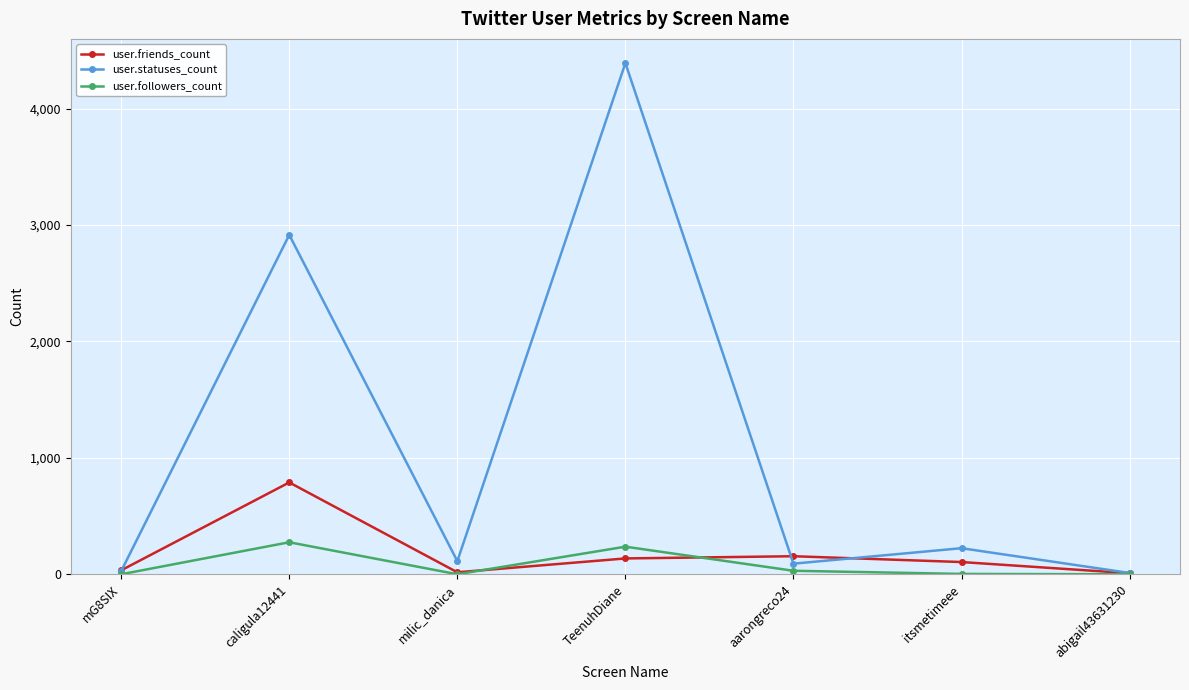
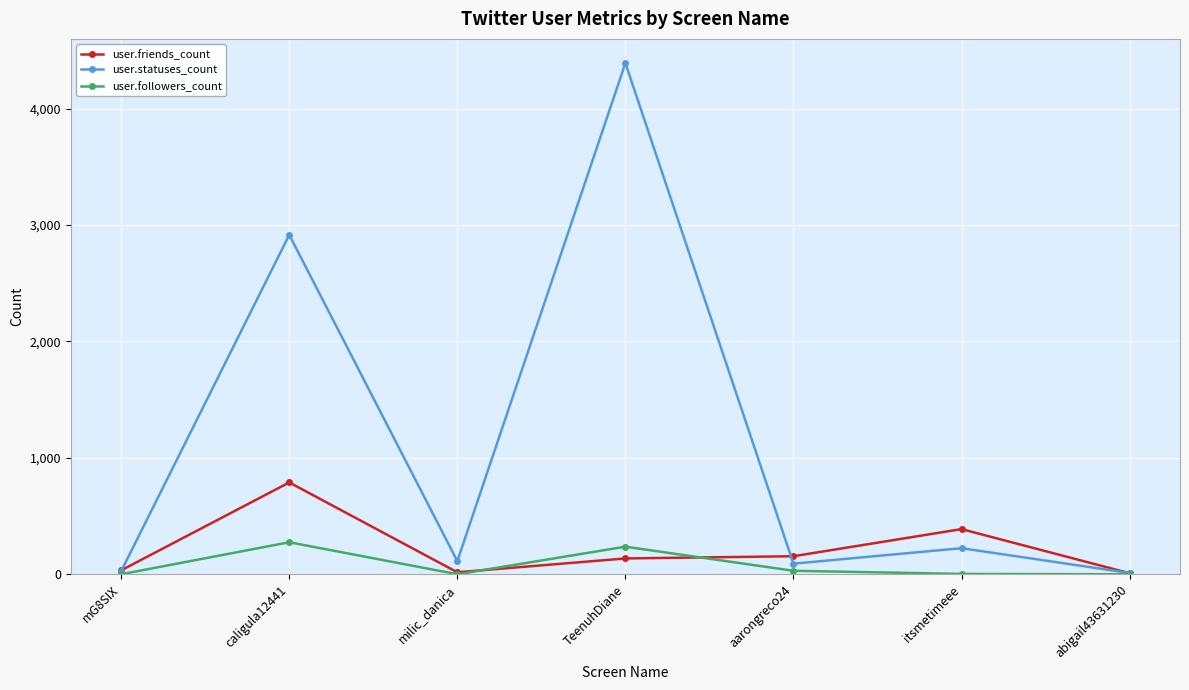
  {
    "user.friends_count": {
      "caligula12441": "790",
      "TeenuhDiane": "140",
      "aarongreco24": "160",
-     "itsmetimeee": "110"
+     "itsmetimeee": "390"
    },
    "user.statuses_count": {
      "caligula12441": "2,920",
      "milic_danica": "110",
      "TeenuhDiane": "4,390",
      "aarongreco24": "90",
      "itsmetimeee": "220"
    },
    "user.followers_count": {
      "mG8SIX": "0",
      "caligula12441": "280",
      "TeenuhDiane": "240",
      "aarongreco24": "30",
      "itsmetimeee": "0"
    }
  }
